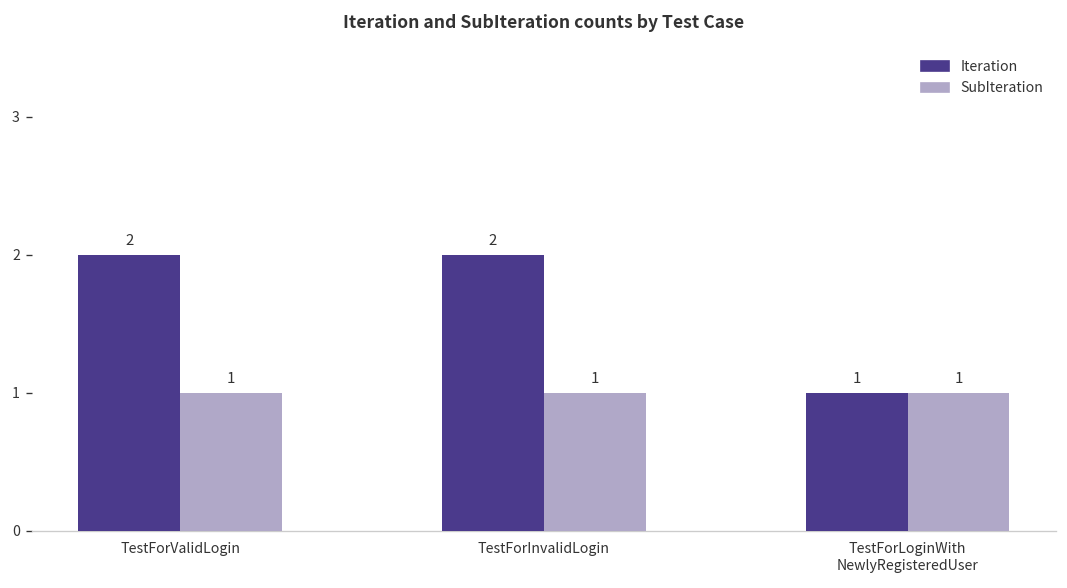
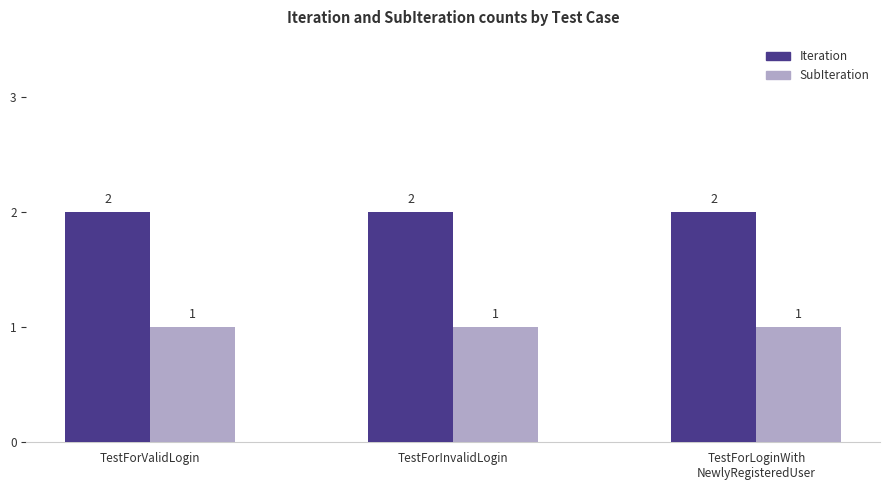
  {
    "Iteration": {
      "TestForValidLogin": 2,
      "TestForInvalidLogin": 2,
-     "TestForLoginWith NewlyRegisteredUser": 1
+     "TestForLoginWith NewlyRegisteredUser": 2
    },
    "SubIteration": {
      "TestForValidLogin": 1,
      "TestForInvalidLogin": 1,
      "TestForLoginWith NewlyRegisteredUser": 1
    }
  }
